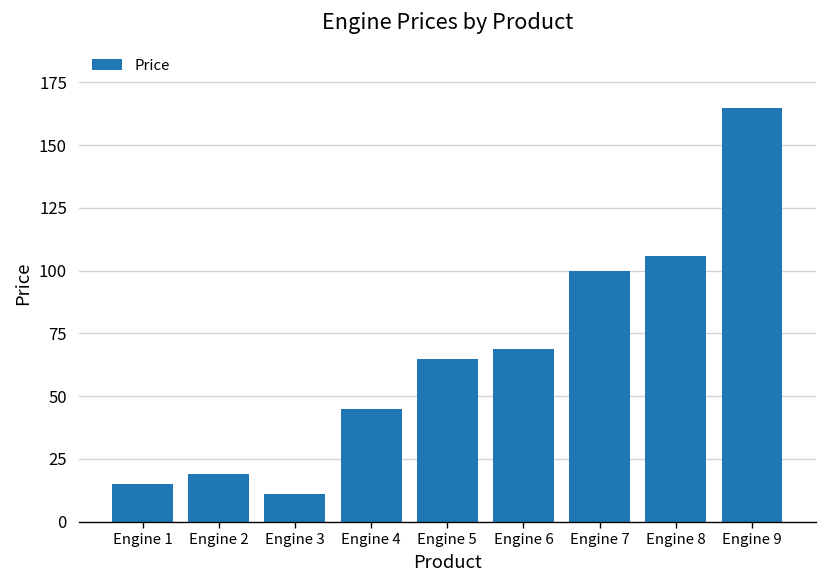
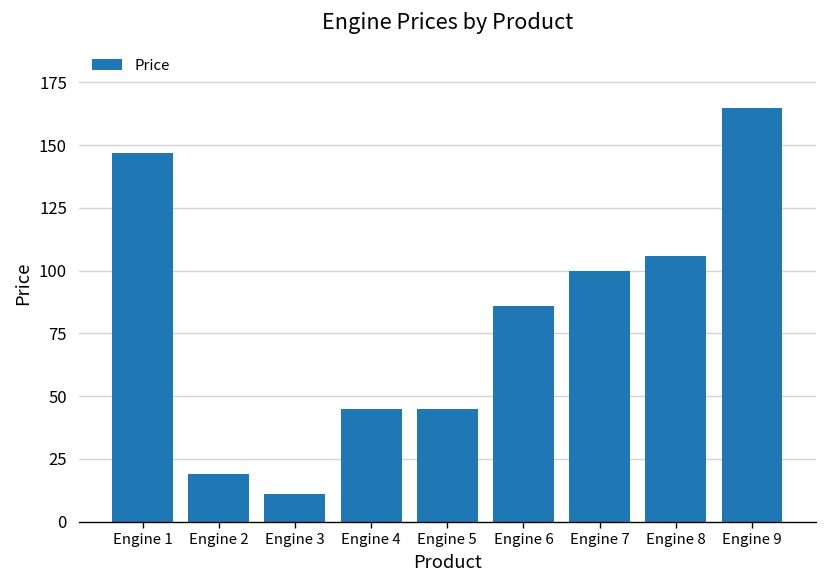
  {
-   "Engine 1": 15,
+   "Engine 1": 147,
    "Engine 2": 19,
    "Engine 3": 11,
    "Engine 4": 45,
-   "Engine 5": 65,
-   "Engine 6": 69,
+   "Engine 5": 45,
+   "Engine 6": 86,
    "Engine 7": 100,
    "Engine 8": 106,
    "Engine 9": 165
  }
